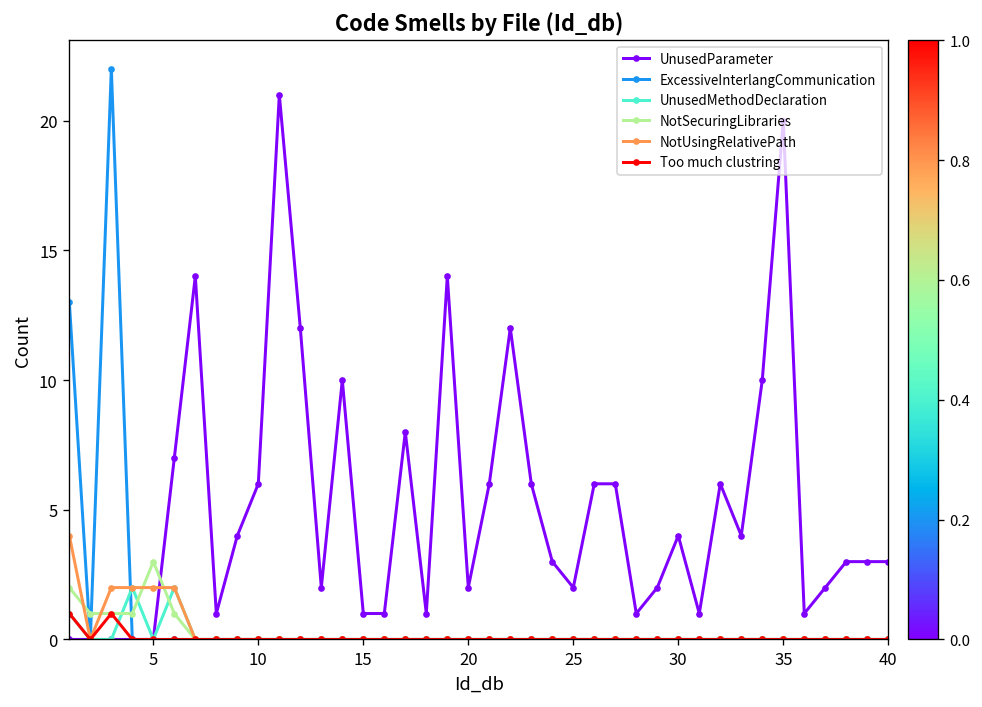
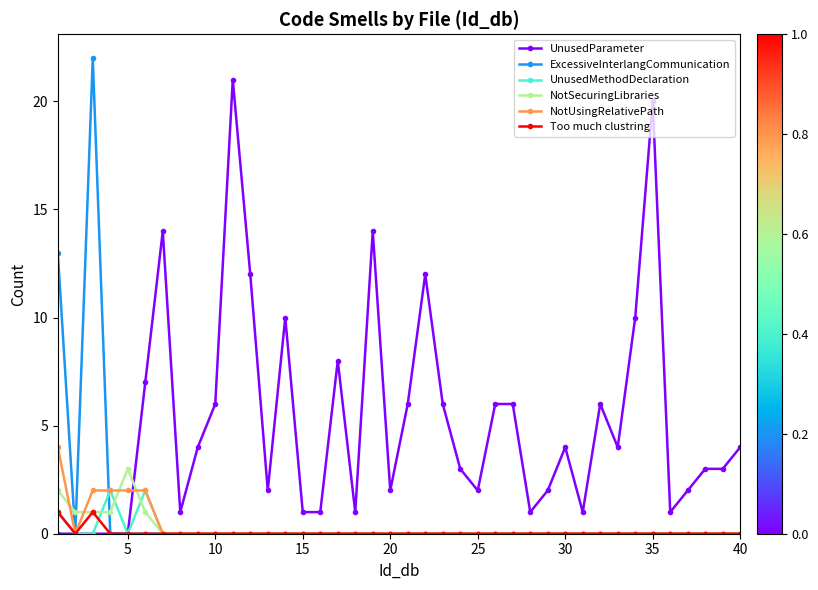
  {
    "UnusedParameter": {
      "10": 6,
      "15": 1,
      "20": 2,
      "25": 2,
      "30": 4,
-     "40": 3
+     "40": 4
    },
    "NotSecuringLibraries": {
      "5": 3
    },
    "NotUsingRelativePath": {
      "5": 2
    }
  }
